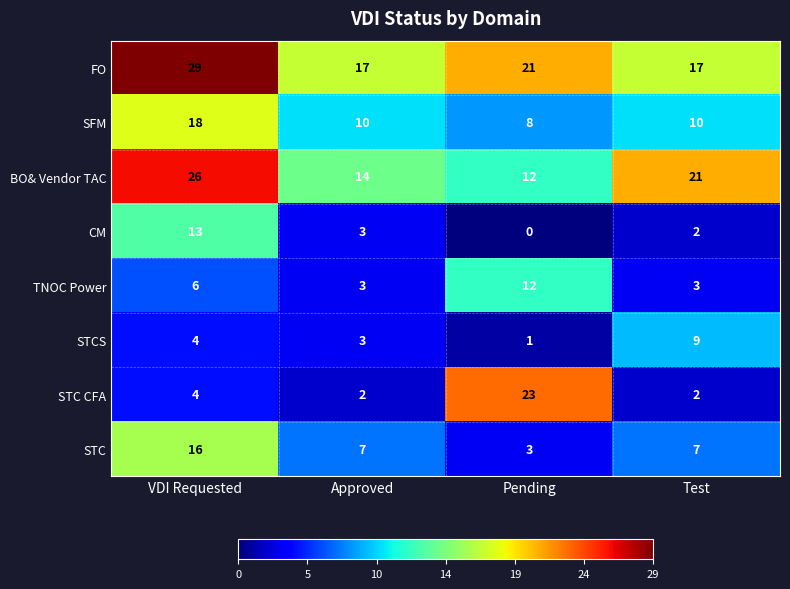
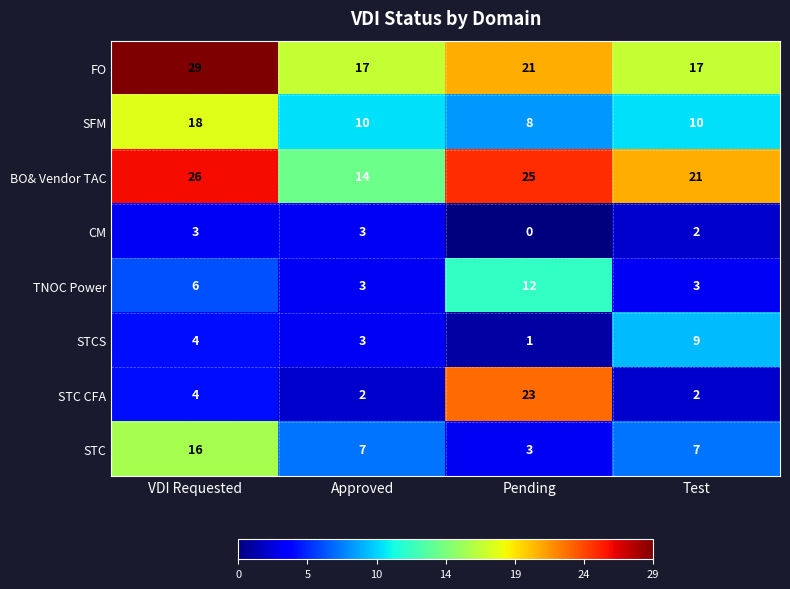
  {
    "FO": {
      "VDI Requested": 29,
      "Approved": 17,
      "Pending": 21,
      "Test": 17
    },
    "SFM": {
      "VDI Requested": 18,
      "Approved": 10,
      "Pending": 8,
      "Test": 10
    },
    "BO& Vendor TAC": {
      "VDI Requested": 26,
      "Approved": 14,
-     "Pending": 12,
+     "Pending": 25,
      "Test": 21
    },
    "CM": {
-     "VDI Requested": 13,
+     "VDI Requested": 3,
      "Approved": 3,
      "Pending": 0,
      "Test": 2
    },
    "TNOC Power": {
      "VDI Requested": 6,
      "Approved": 3,
      "Pending": 12,
      "Test": 3
    },
    "STCS": {
      "VDI Requested": 4,
      "Approved": 3,
      "Pending": 1,
      "Test": 9
    },
    "STC CFA": {
      "VDI Requested": 4,
      "Approved": 2,
      "Pending": 23,
      "Test": 2
    },
    "STC": {
      "VDI Requested": 16,
      "Approved": 7,
      "Pending": 3,
      "Test": 7
    }
  }
